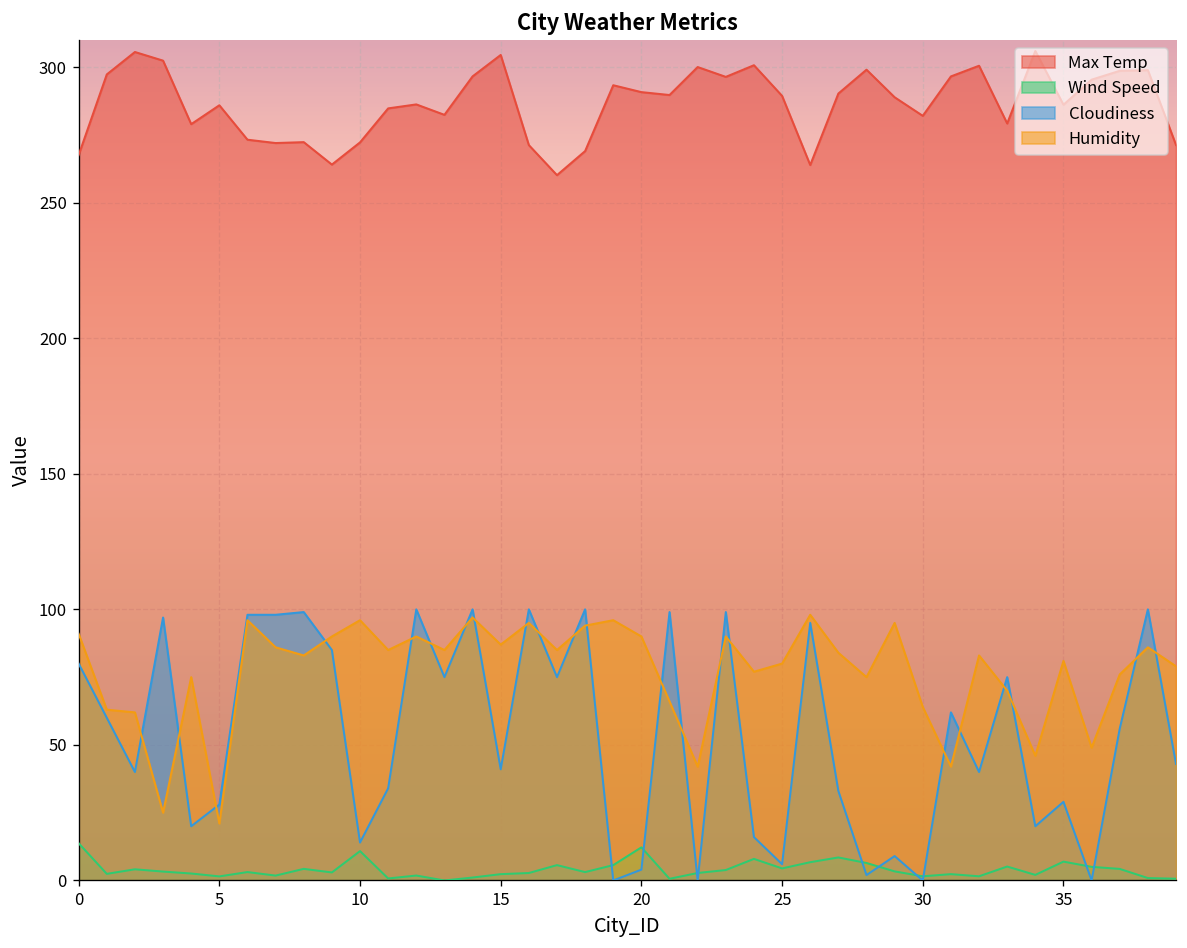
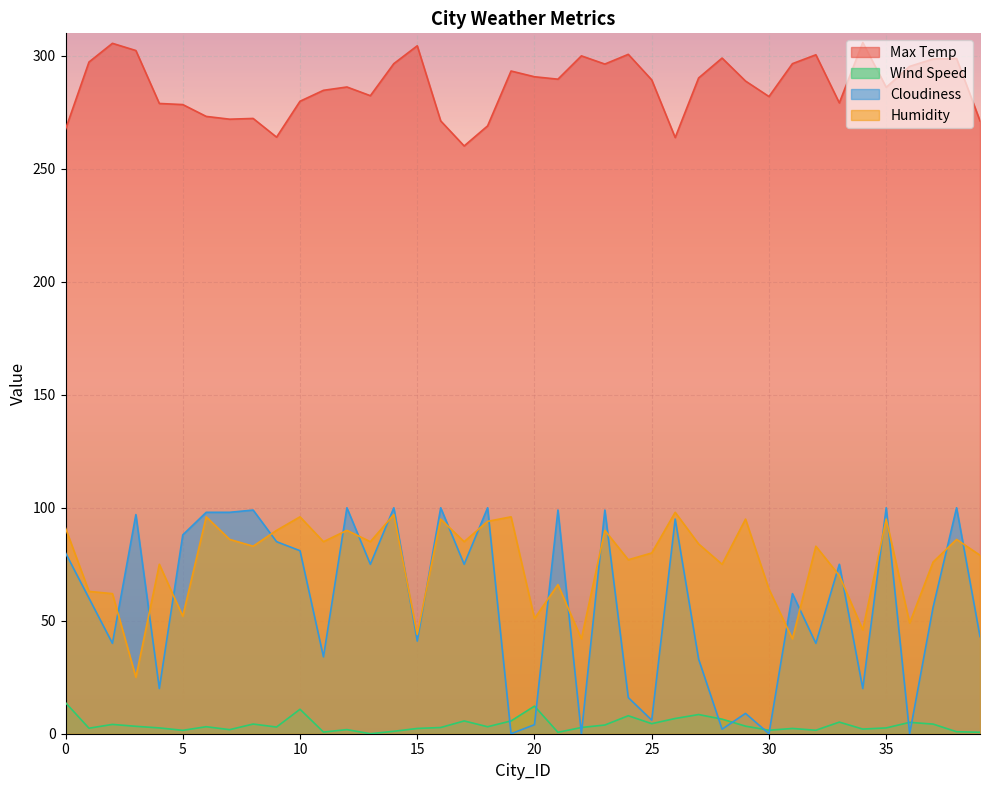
  {
    "Max Temp": {
      "0": 268,
-     "5": 286,
-     "10": 272,
+     "5": 278,
+     "10": 280,
      "15": 304,
      "20": 291,
      "25": 289,
      "30": 282
    },
    "Wind Speed": {
      "0": 14,
      "5": 2,
      "10": 11,
      "15": 2,
      "20": 12,
      "25": 4,
      "30": 2,
-     "35": 7
+     "35": 3
    },
    "Cloudiness": {
      "0": 80,
-     "5": 28,
-     "10": 14,
+     "5": 88,
+     "10": 81,
      "15": 41,
      "20": 4,
      "25": 6,
      "30": 0,
-     "35": 29
+     "35": 100
    },
    "Humidity": {
      "0": 91,
-     "5": 21,
+     "5": 52,
      "10": 96,
-     "15": 87,
-     "20": 90,
+     "15": 44,
+     "20": 51,
      "25": 80,
      "30": 64,
-     "35": 81
+     "35": 95
    }
  }
